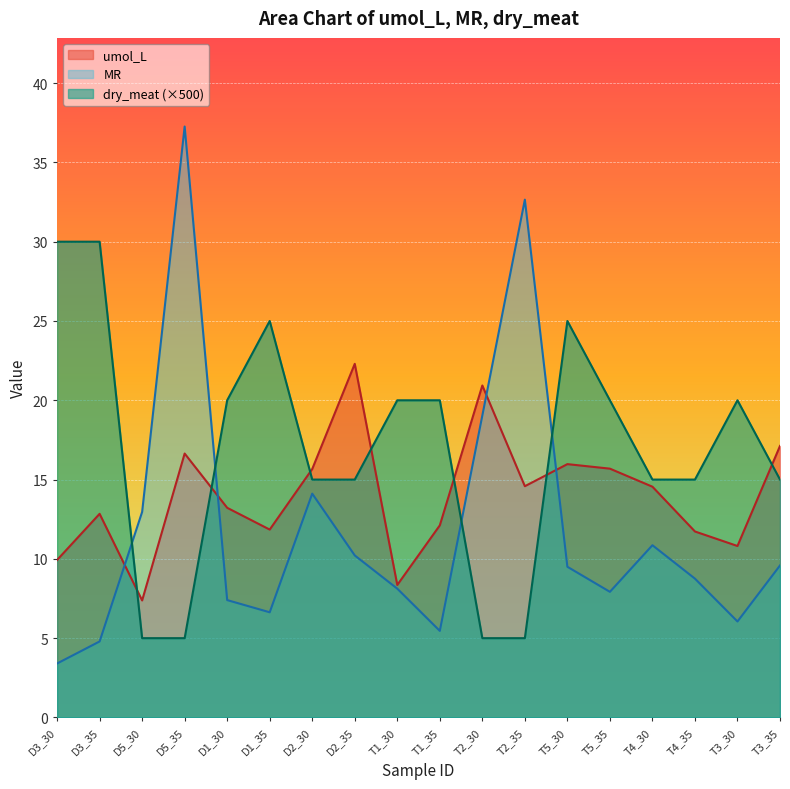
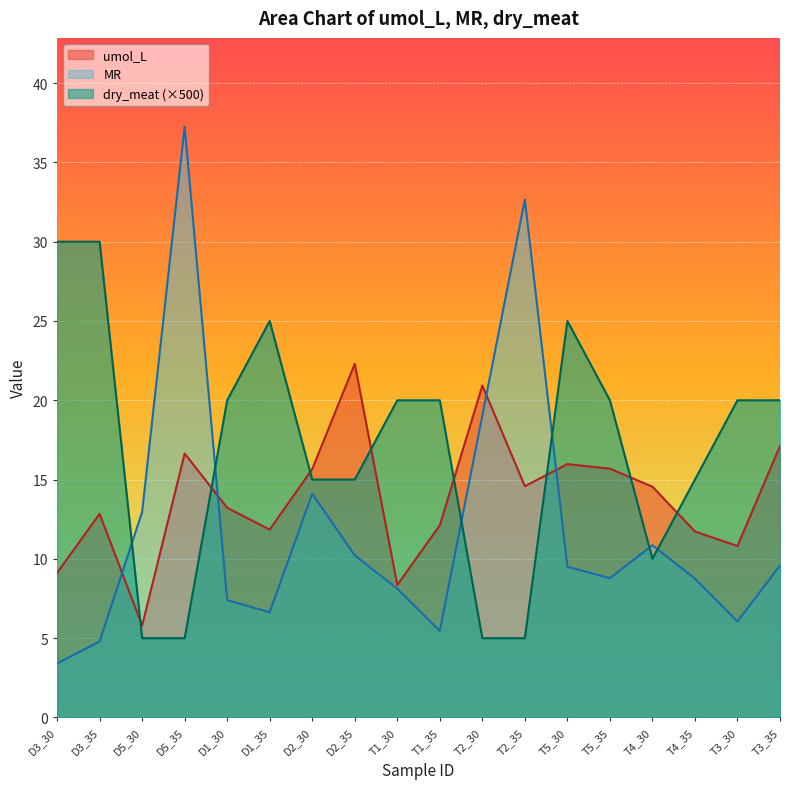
  {
    "umol_L": {
-     "D3_30": 9.9,
+     "D3_30": 9.1,
      "D3_35": 12.8,
-     "D5_30": 7.4,
+     "D5_30": 5.8,
      "D5_35": 16.6,
      "D1_30": 13.2,
      "D1_35": 11.8,
      "D2_30": 15.7,
      "D2_35": 22.3,
      "T1_30": 8.4,
      "T1_35": 12.1,
      "T2_30": 20.9,
      "T2_35": 14.6,
      "T5_30": 16.0,
      "T5_35": 15.7,
      "T4_30": 14.6,
      "T4_35": 11.7,
      "T3_30": 10.8,
      "T3_35": 17.1
    },
    "MR": {
      "D3_30": 3.4,
      "D3_35": 4.8,
      "D5_30": 13.0,
      "D5_35": 37.3,
      "D1_30": 7.4,
      "D1_35": 6.6,
      "D2_30": 14.1,
      "D2_35": 10.2,
      "T1_30": 8.1,
      "T1_35": 5.5,
      "T2_30": 19.0,
      "T2_35": 32.7,
      "T5_30": 9.5,
-     "T5_35": 7.9,
+     "T5_35": 8.8,
      "T4_30": 10.9,
      "T4_35": 8.8,
      "T3_30": 6.1,
      "T3_35": 9.6
    },
    "dry_meat (×500)": {
      "D3_30": 30.0,
      "D3_35": 30.0,
      "D5_30": 5.0,
      "D5_35": 5.0,
      "D1_30": 20.0,
      "D1_35": 25.0,
      "D2_30": 15.0,
      "D2_35": 15.0,
      "T1_30": 20.0,
      "T1_35": 20.0,
      "T2_30": 5.0,
      "T2_35": 5.0,
      "T5_30": 25.0,
      "T5_35": 20.0,
-     "T4_30": 15.0,
+     "T4_30": 10.0,
      "T4_35": 15.0,
      "T3_30": 20.0,
-     "T3_35": 15.0
+     "T3_35": 20.0
    }
  }
